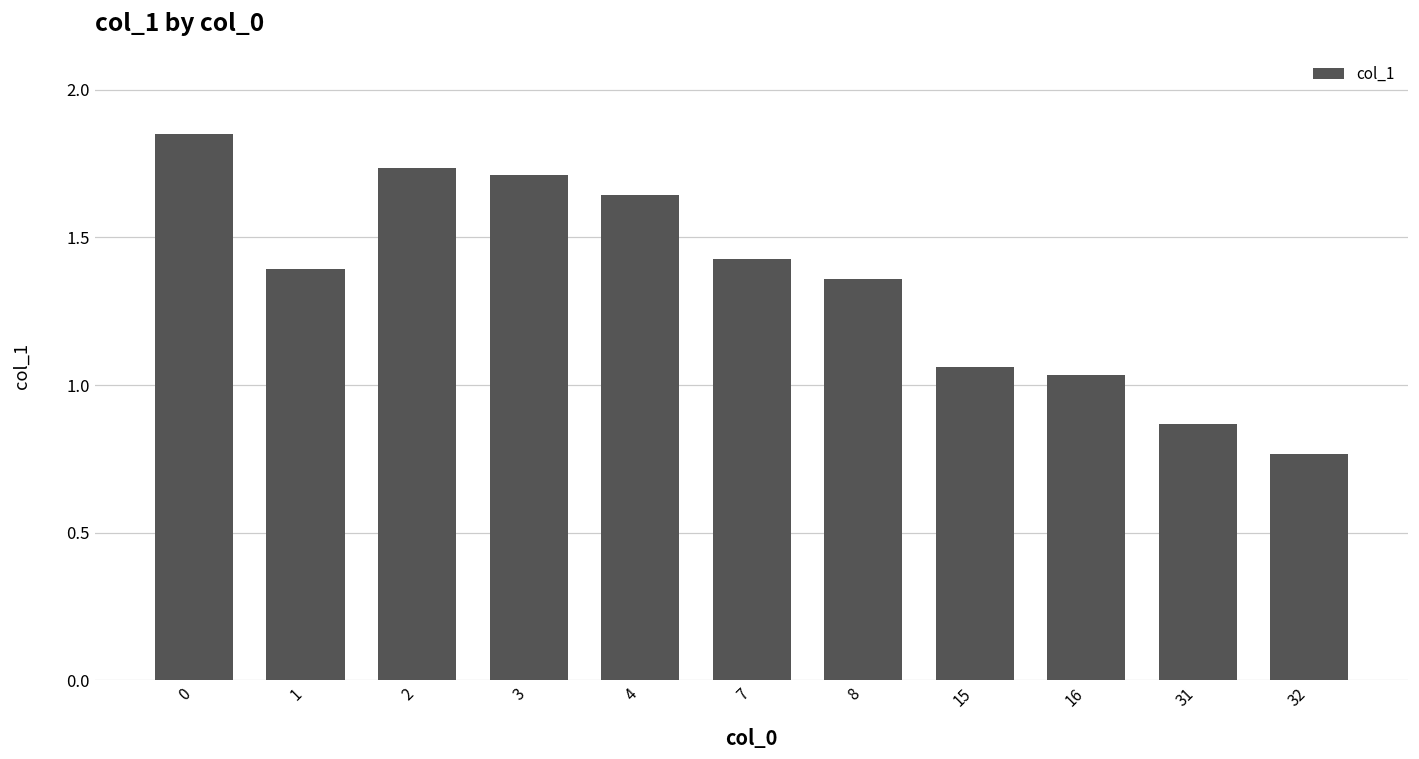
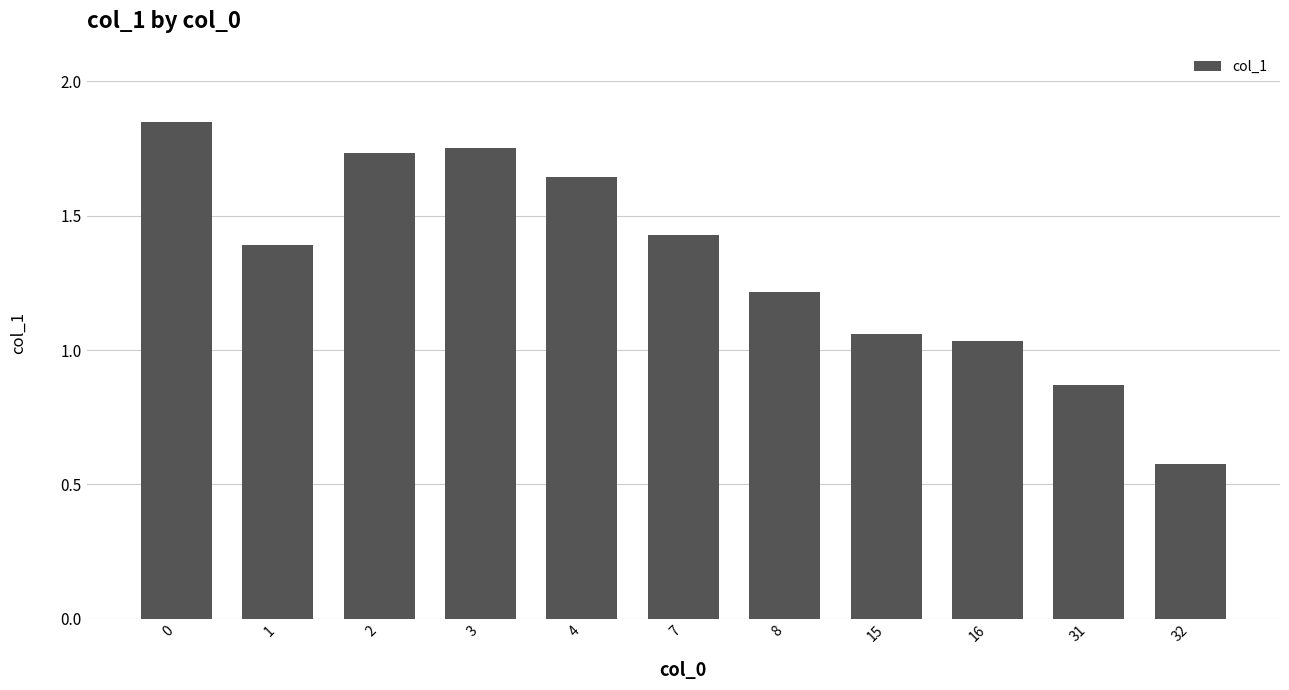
  {
    "0": 1.85,
    "1": 1.39,
    "2": 1.73,
-   "3": 1.71,
+   "3": 1.75,
    "4": 1.64,
    "7": 1.43,
-   "8": 1.36,
+   "8": 1.22,
    "15": 1.06,
    "16": 1.03,
    "31": 0.87,
-   "32": 0.77
+   "32": 0.58
  }
